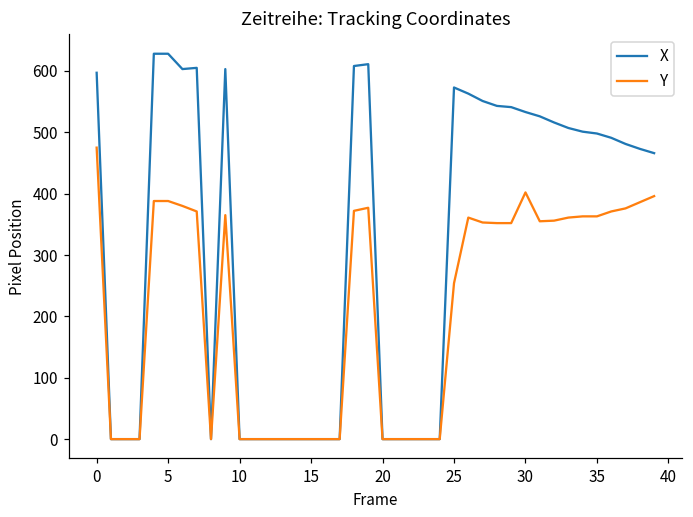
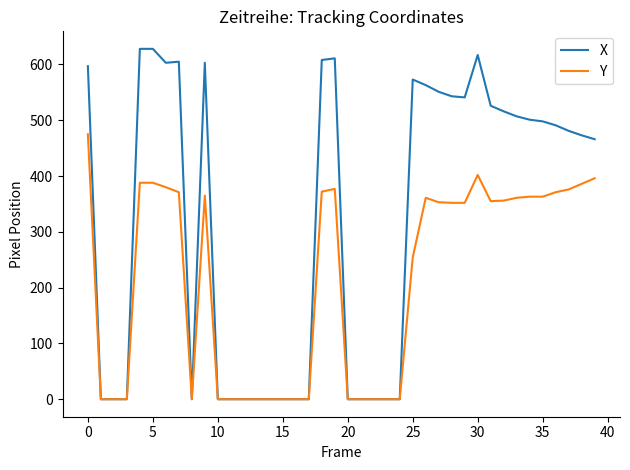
  {
    "X": {
      "0": 600,
      "5": 630,
      "25": 570,
-     "30": 530,
+     "30": 620,
      "35": 500
    },
    "Y": {
      "0": 480,
      "5": 390,
      "25": 250,
      "30": 400,
      "35": 360
    }
  }
